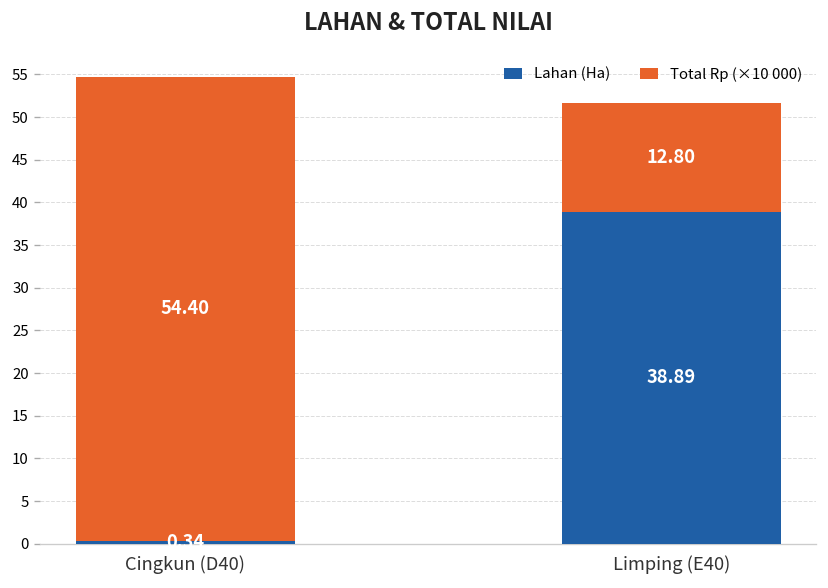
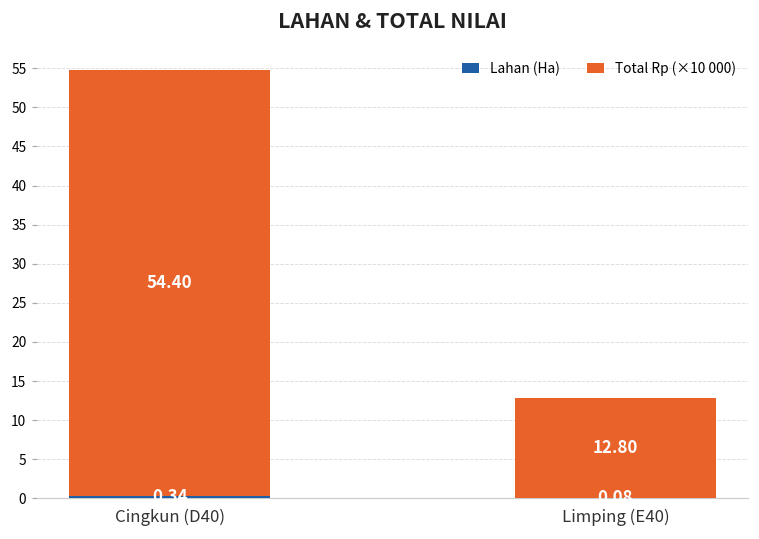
  {
    "Lahan (Ha)": {
-     "Limping (E40)": 39
+     "Limping (E40)": 0
    },
    "Total Rp (×10 000)": {
      "Cingkun (D40)": 54.40,
      "Limping (E40)": 12.80
    }
  }
